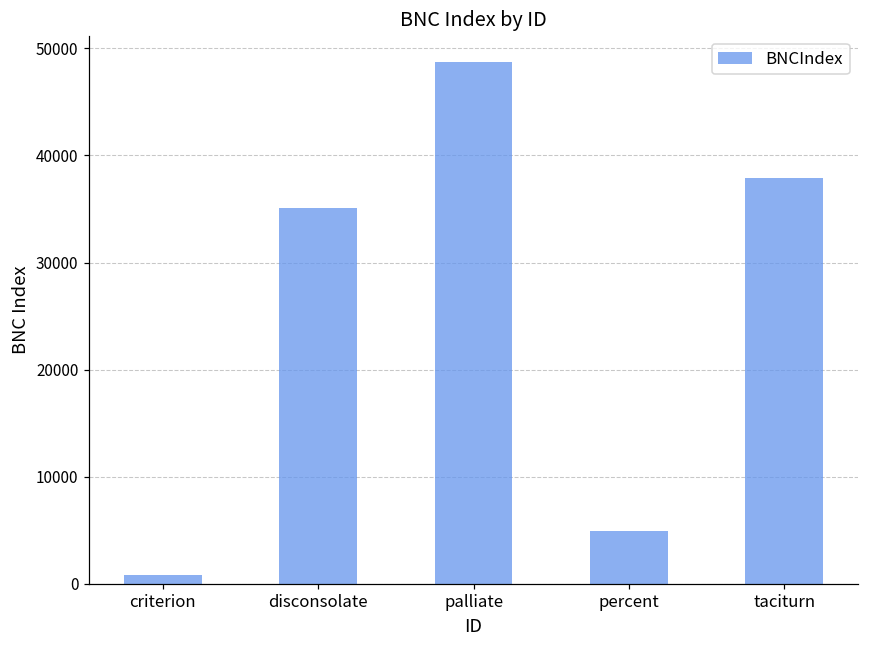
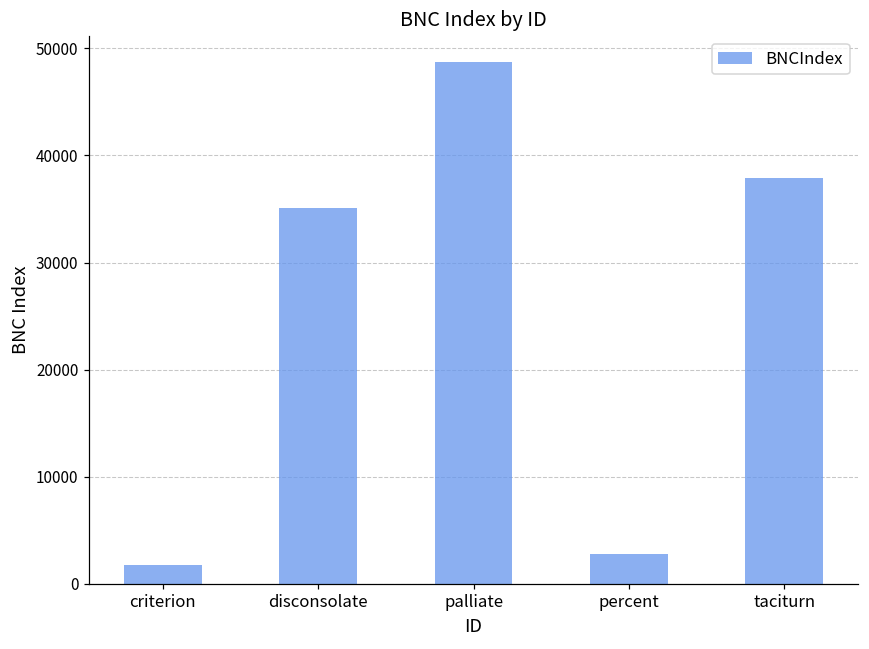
  {
-   "criterion": 1000,
+   "criterion": 2000,
    "disconsolate": 35000,
    "palliate": 49000,
-   "percent": 5000,
+   "percent": 3000,
    "taciturn": 38000
  }
